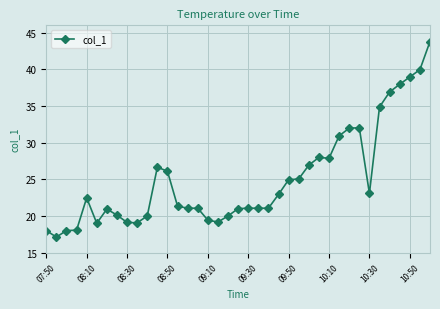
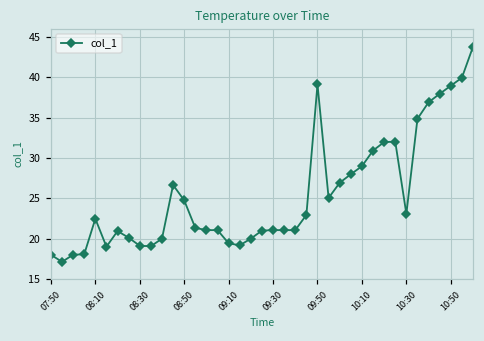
  {
    "07:50": 18,
    "08:10": 22,
    "08:30": 19,
-   "08:50": 26,
+   "08:50": 25,
    "09:10": 19,
    "09:30": 21,
-   "09:50": 25,
-   "10:10": 28,
+   "09:50": 39,
+   "10:10": 29,
    "10:30": 23,
    "10:50": 39
  }
